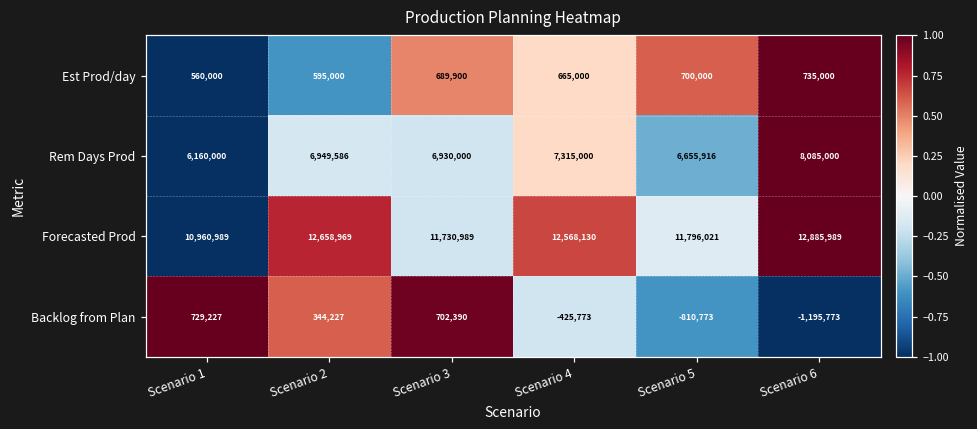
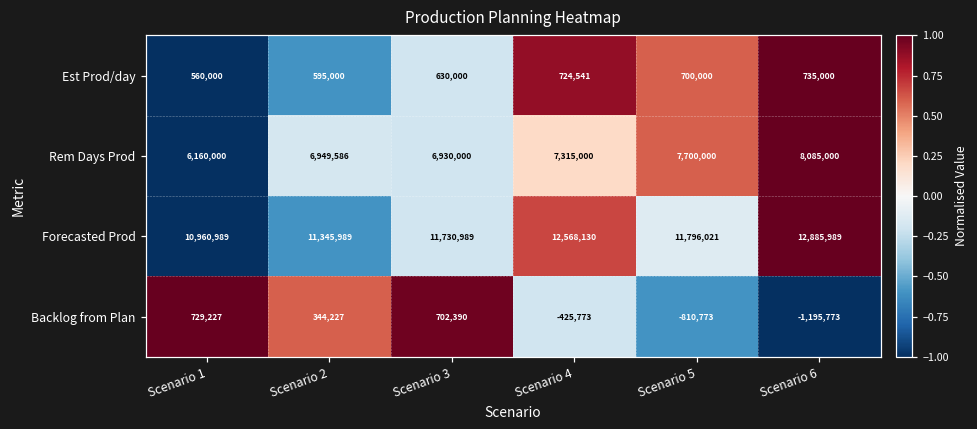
  {
    "Est Prod/day": {
      "Scenario 1": "560,000",
      "Scenario 2": "595,000",
-     "Scenario 3": "689,900",
-     "Scenario 4": "665,000",
+     "Scenario 3": "630,000",
+     "Scenario 4": "724,541",
      "Scenario 5": "700,000",
      "Scenario 6": "735,000"
    },
    "Rem Days Prod": {
      "Scenario 1": "6,160,000",
      "Scenario 2": "6,949,586",
      "Scenario 3": "6,930,000",
      "Scenario 4": "7,315,000",
-     "Scenario 5": "6,655,916",
+     "Scenario 5": "7,700,000",
      "Scenario 6": "8,085,000"
    },
    "Forecasted Prod": {
      "Scenario 1": "10,960,989",
-     "Scenario 2": "12,658,969",
+     "Scenario 2": "11,345,989",
      "Scenario 3": "11,730,989",
      "Scenario 4": "12,568,130",
      "Scenario 5": "11,796,021",
      "Scenario 6": "12,885,989"
    },
    "Backlog from Plan": {
      "Scenario 1": "729,227",
      "Scenario 2": "344,227",
      "Scenario 3": "702,390",
      "Scenario 4": "-425,773",
      "Scenario 5": "-810,773",
      "Scenario 6": "-1,195,773"
    }
  }
